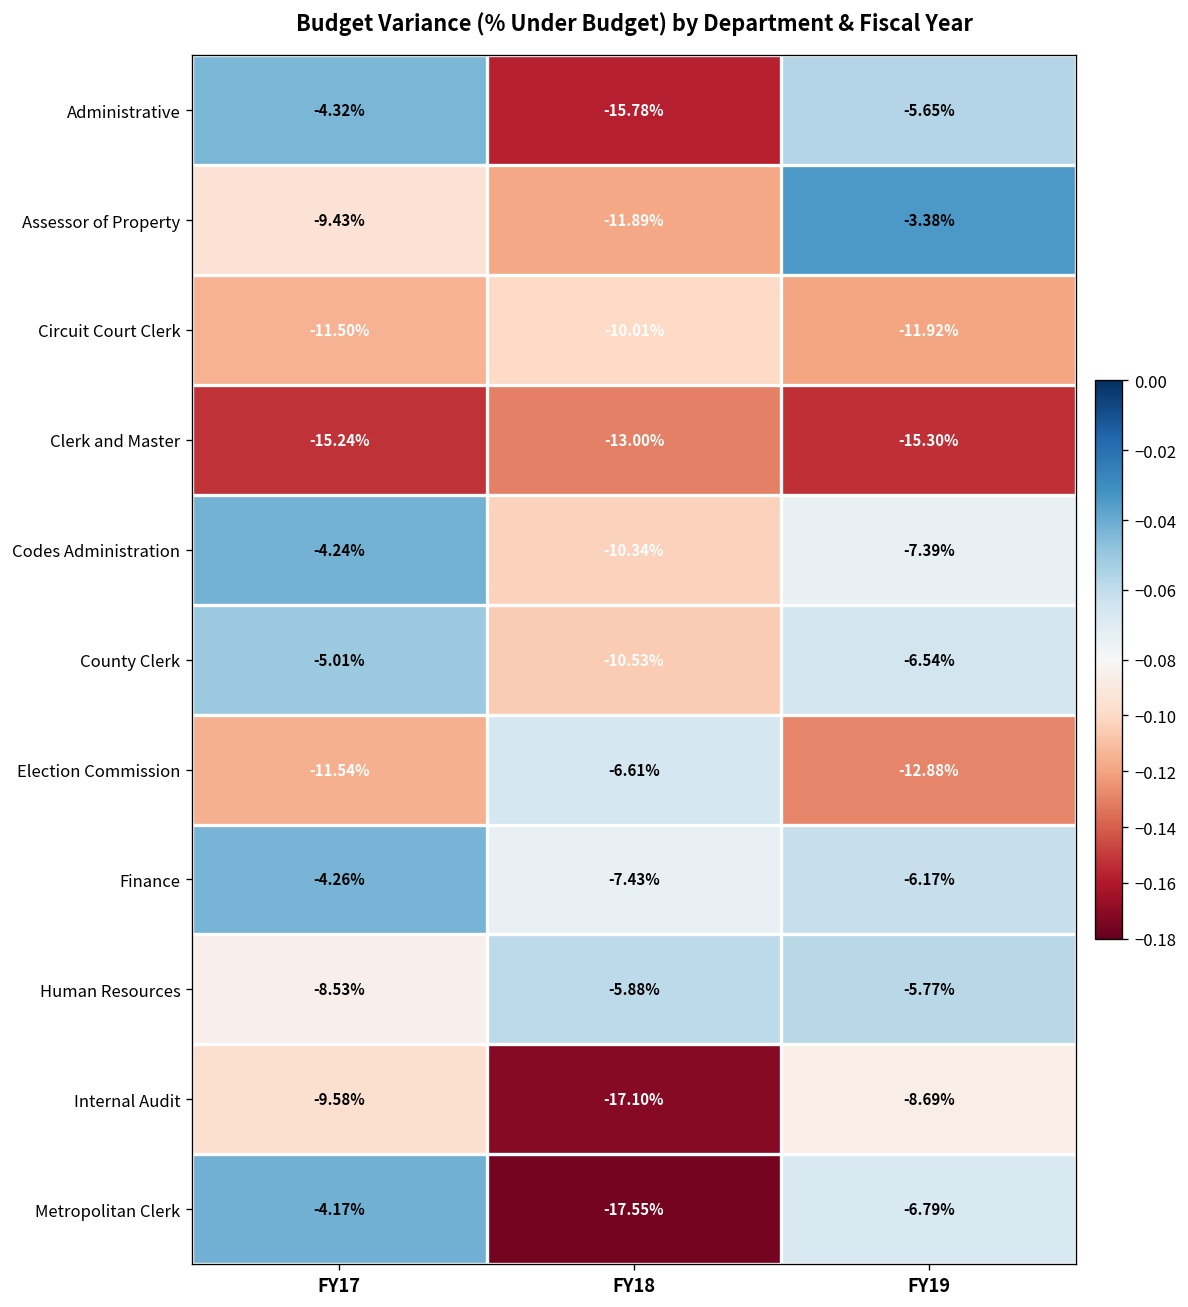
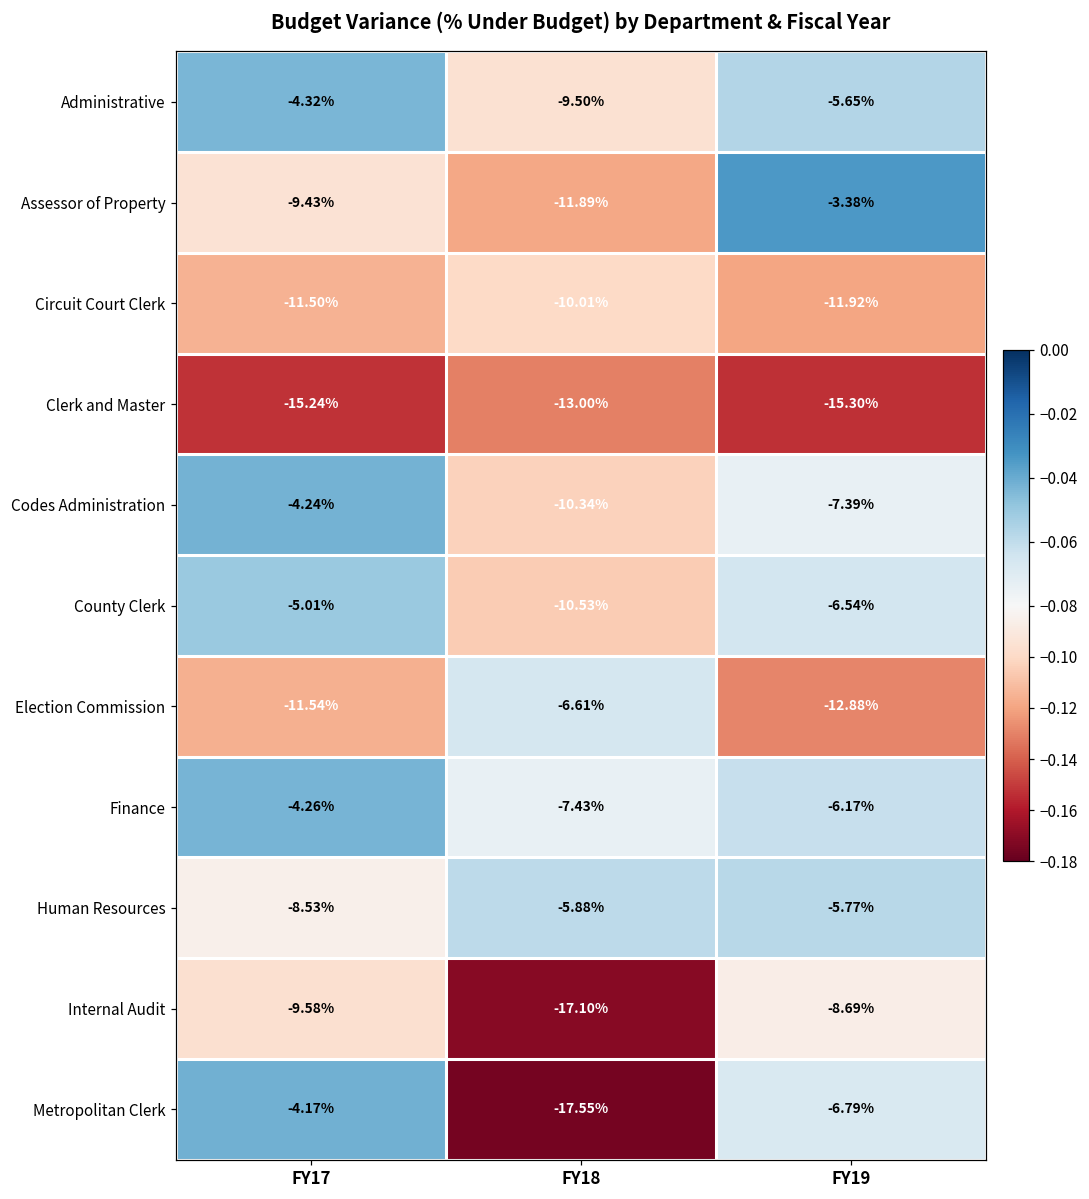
  {
    "Administrative": {
      "FY17": "-4.32%",
-     "FY18": "-15.78%",
+     "FY18": "-9.50%",
      "FY19": "-5.65%"
    },
    "Assessor of Property": {
      "FY17": "-9.43%",
      "FY18": "-11.89%",
      "FY19": "-3.38%"
    },
    "Circuit Court Clerk": {
      "FY17": "-11.50%",
      "FY18": "-10.01%",
      "FY19": "-11.92%"
    },
    "Clerk and Master": {
      "FY17": "-15.24%",
      "FY18": "-13.00%",
      "FY19": "-15.30%"
    },
    "Codes Administration": {
      "FY17": "-4.24%",
      "FY18": "-10.34%",
      "FY19": "-7.39%"
    },
    "County Clerk": {
      "FY17": "-5.01%",
      "FY18": "-10.53%",
      "FY19": "-6.54%"
    },
    "Election Commission": {
      "FY17": "-11.54%",
      "FY18": "-6.61%",
      "FY19": "-12.88%"
    },
    "Finance": {
      "FY17": "-4.26%",
      "FY18": "-7.43%",
      "FY19": "-6.17%"
    },
    "Human Resources": {
      "FY17": "-8.53%",
      "FY18": "-5.88%",
      "FY19": "-5.77%"
    },
    "Internal Audit": {
      "FY17": "-9.58%",
      "FY18": "-17.10%",
      "FY19": "-8.69%"
    },
    "Metropolitan Clerk": {
      "FY17": "-4.17%",
      "FY18": "-17.55%",
      "FY19": "-6.79%"
    }
  }
